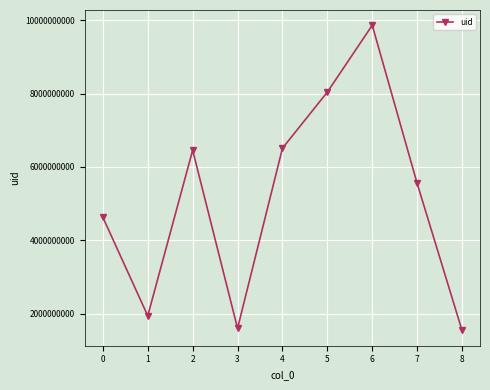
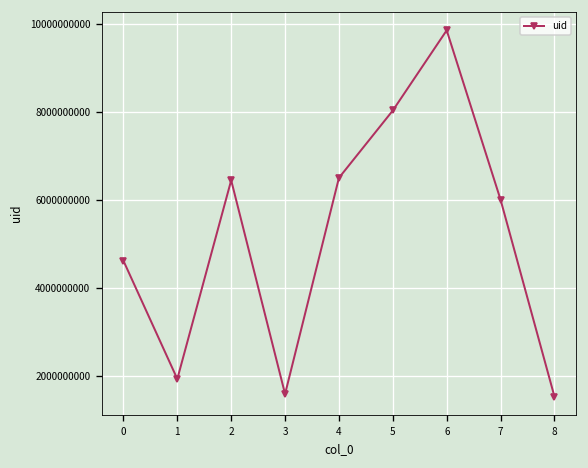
  {
    "0": 4600000000,
    "1": 1900000000,
    "2": 6500000000,
    "3": 1600000000,
    "4": 6500000000,
    "5": 8000000000,
    "6": 9900000000,
-   "7": 5600000000,
+   "7": 6000000000,
    "8": 1500000000
  }
